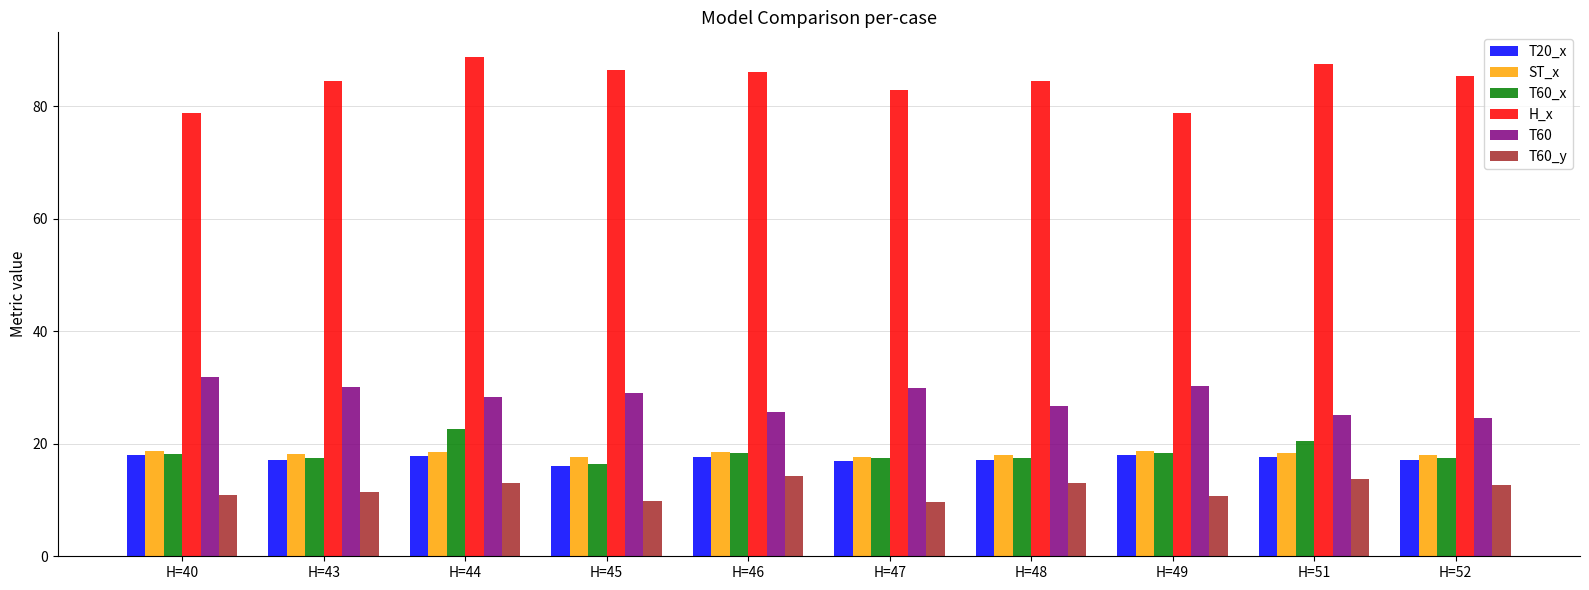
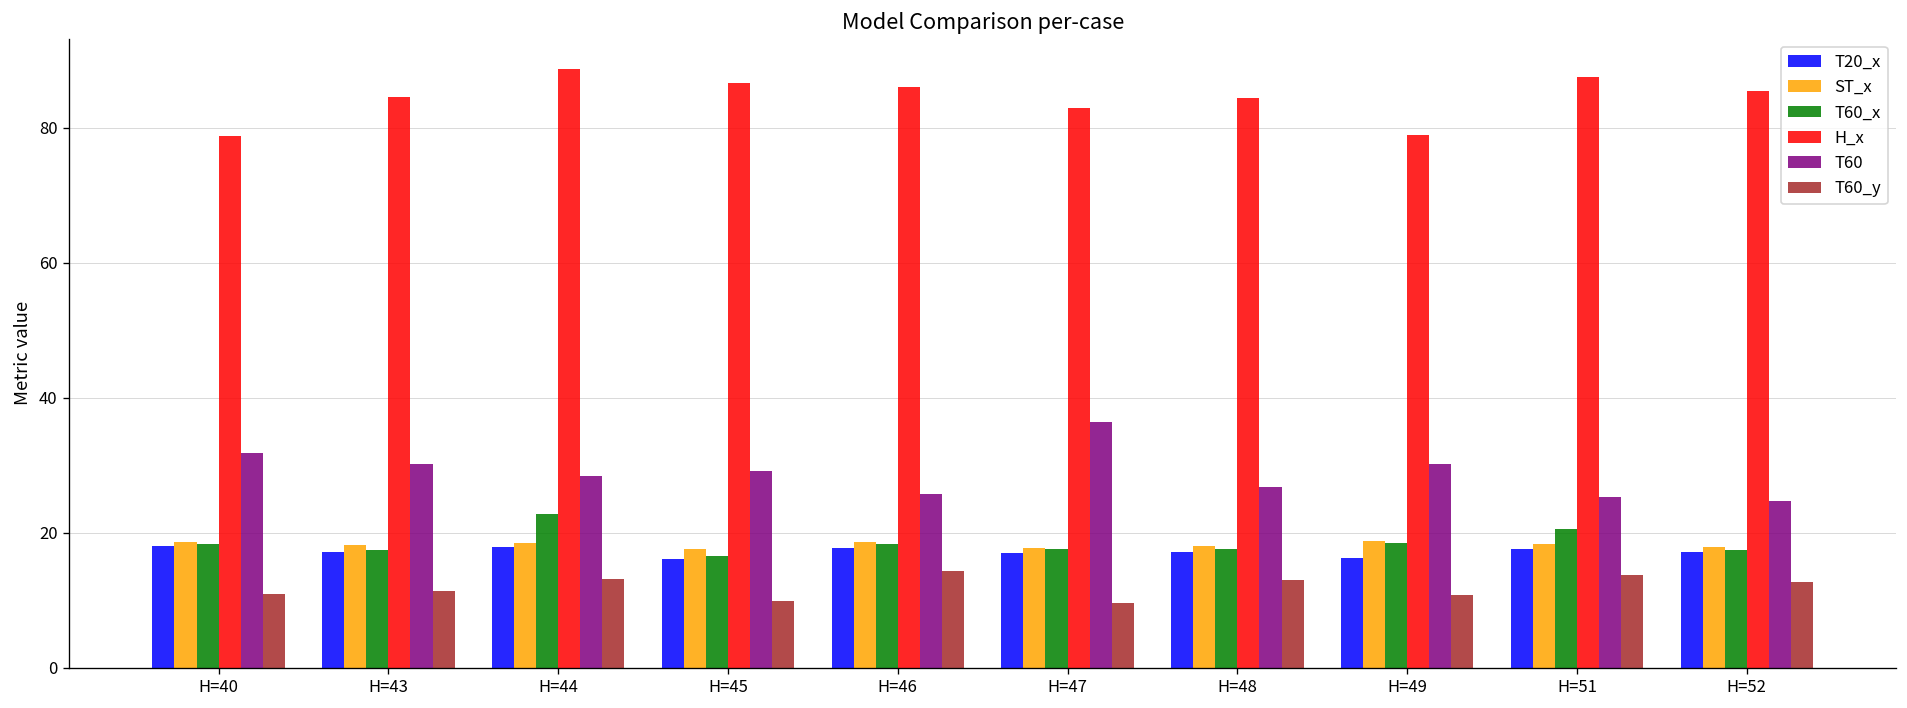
  {
    "T20_x": {
      "H=40": 18,
      "H=43": 17,
      "H=44": 18,
      "H=45": 16,
      "H=46": 18,
      "H=47": 17,
      "H=48": 17,
-     "H=49": 18,
+     "H=49": 16,
      "H=51": 18,
      "H=52": 17
    },
    "ST_x": {
      "H=40": 19,
      "H=43": 18,
      "H=44": 19,
      "H=45": 18,
      "H=46": 19,
      "H=47": 18,
      "H=48": 18,
      "H=49": 19,
      "H=51": 18,
      "H=52": 18
    },
    "T60_x": {
      "H=40": 18,
      "H=43": 17,
      "H=44": 23,
      "H=45": 16,
      "H=46": 18,
      "H=47": 17,
      "H=48": 18,
      "H=49": 18,
      "H=51": 20,
      "H=52": 17
    },
    "H_x": {
      "H=40": 79,
      "H=43": 84,
      "H=44": 89,
      "H=45": 87,
      "H=46": 86,
      "H=47": 83,
      "H=48": 84,
      "H=49": 79,
      "H=51": 87,
      "H=52": 85
    },
    "T60": {
      "H=40": 32,
      "H=43": 30,
      "H=44": 28,
      "H=45": 29,
      "H=46": 26,
-     "H=47": 30,
+     "H=47": 36,
      "H=48": 27,
      "H=49": 30,
      "H=51": 25,
      "H=52": 25
    },
    "T60_y": {
      "H=40": 11,
      "H=43": 11,
      "H=44": 13,
      "H=45": 10,
      "H=46": 14,
      "H=47": 10,
      "H=48": 13,
      "H=49": 11,
      "H=51": 14,
      "H=52": 13
    }
  }
